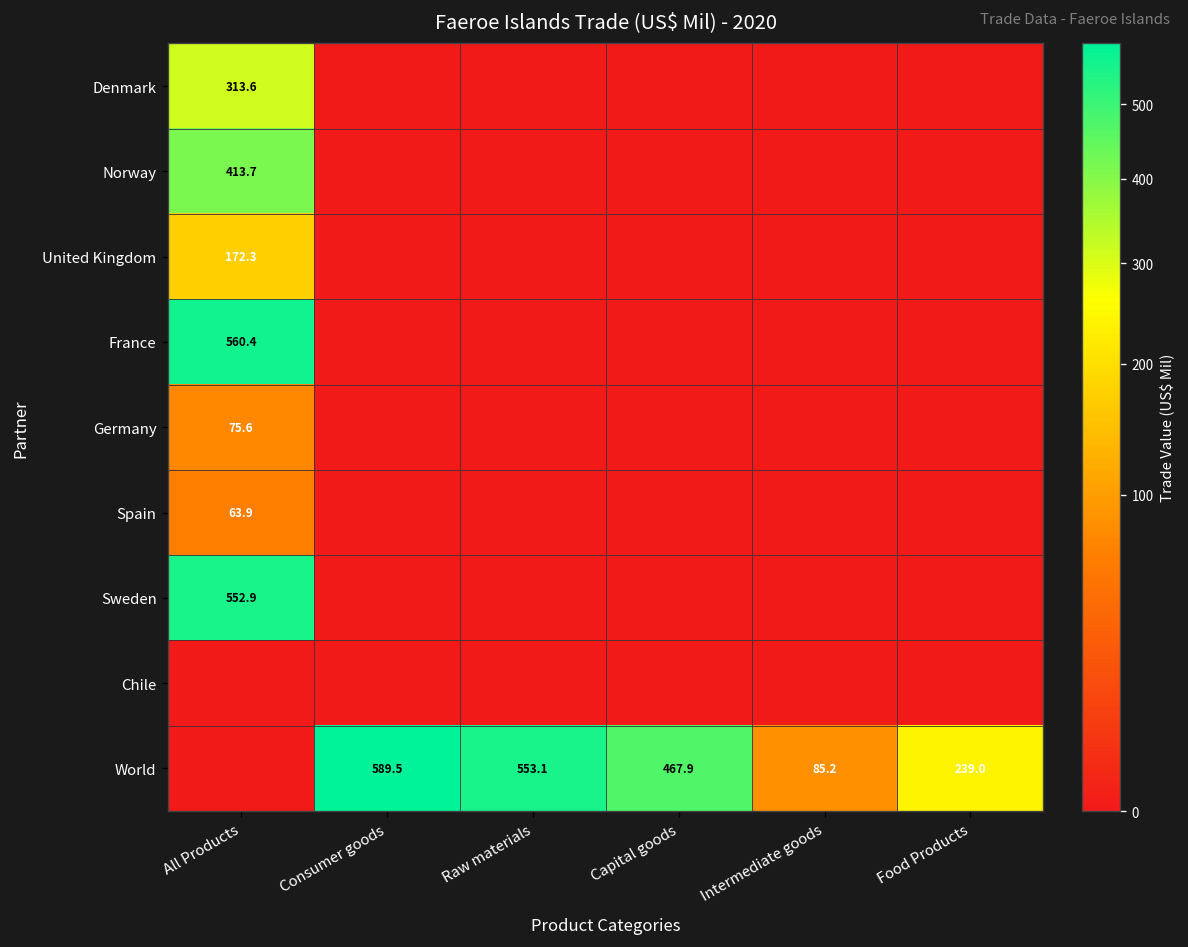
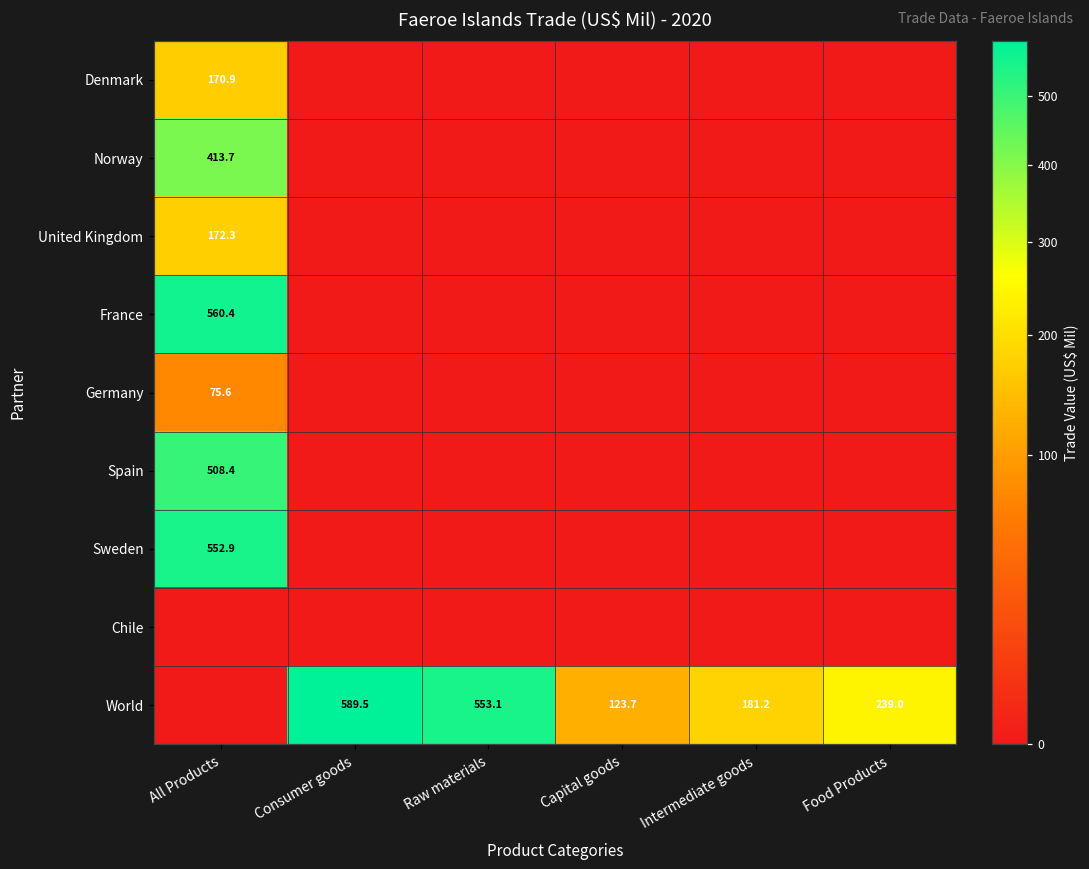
  {
    "Denmark": {
-     "All Products": 313.6
+     "All Products": 170.9
    },
    "Norway": {
      "All Products": 413.7
    },
    "United Kingdom": {
      "All Products": 172.3
    },
    "France": {
      "All Products": 560.4
    },
    "Germany": {
      "All Products": 75.6
    },
    "Spain": {
-     "All Products": 63.9
+     "All Products": 508.4
    },
    "Sweden": {
      "All Products": 552.9
    },
    "World": {
      "Consumer goods": 589.5,
      "Raw materials": 553.1,
-     "Capital goods": 467.9,
-     "Intermediate goods": 85.2,
+     "Capital goods": 123.7,
+     "Intermediate goods": 181.2,
      "Food Products": 239.0
    }
  }
